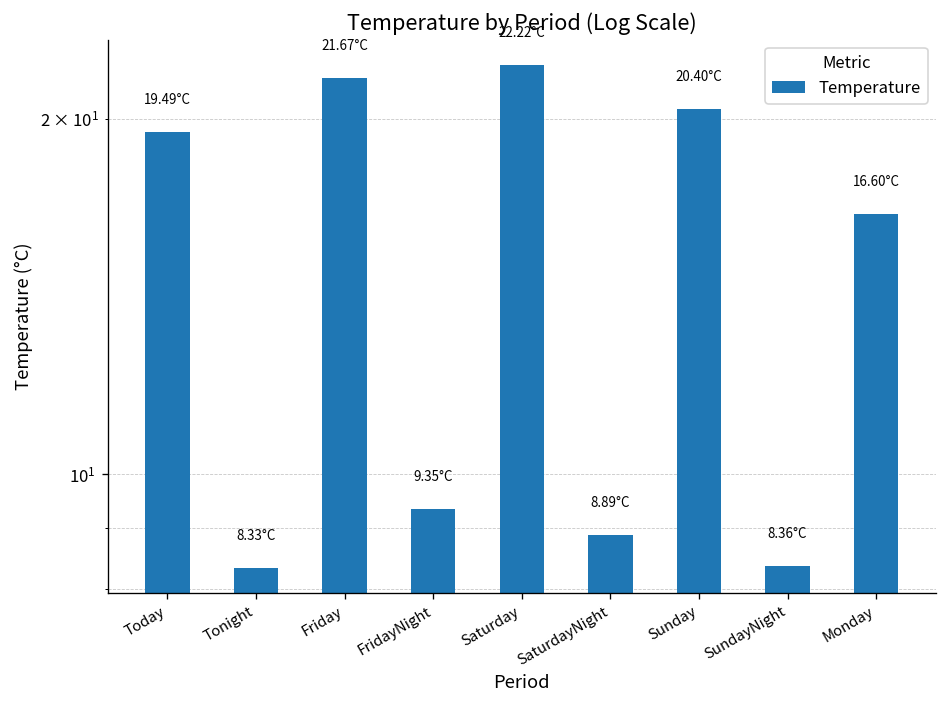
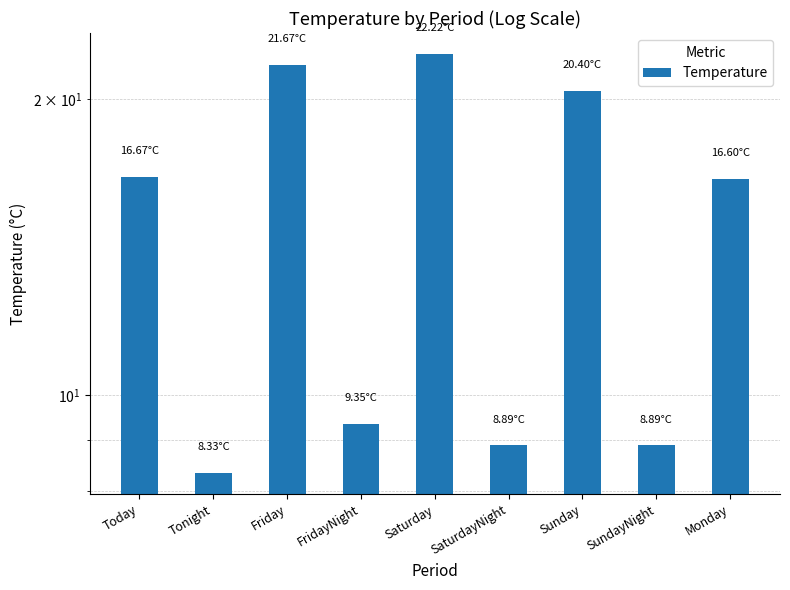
  {
-   "Today": "19.49°C",
+   "Today": "16.67°C",
    "Tonight": "8.33°C",
    "Friday": "21.67°C",
    "FridayNight": "9.35°C",
    "Saturday": "22.22°C",
    "SaturdayNight": "8.89°C",
    "Sunday": "20.40°C",
-   "SundayNight": "8.36°C",
+   "SundayNight": "8.89°C",
    "Monday": "16.60°C"
  }
